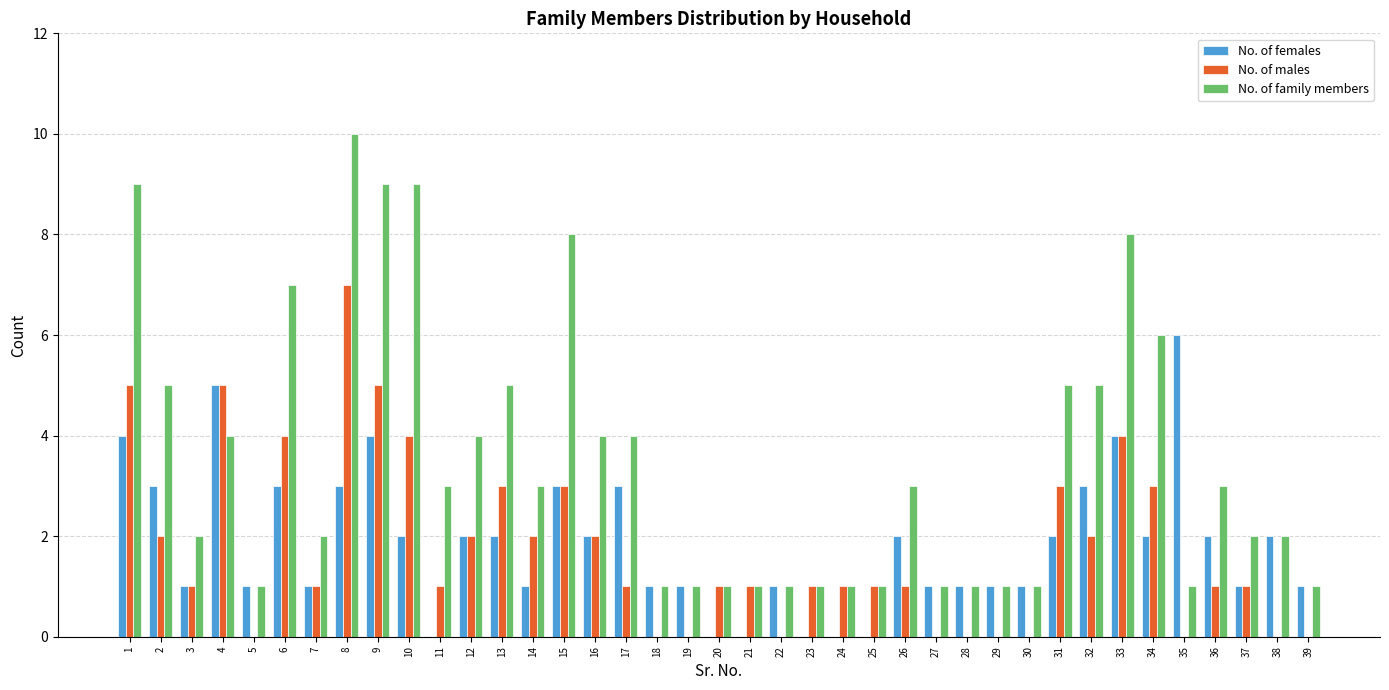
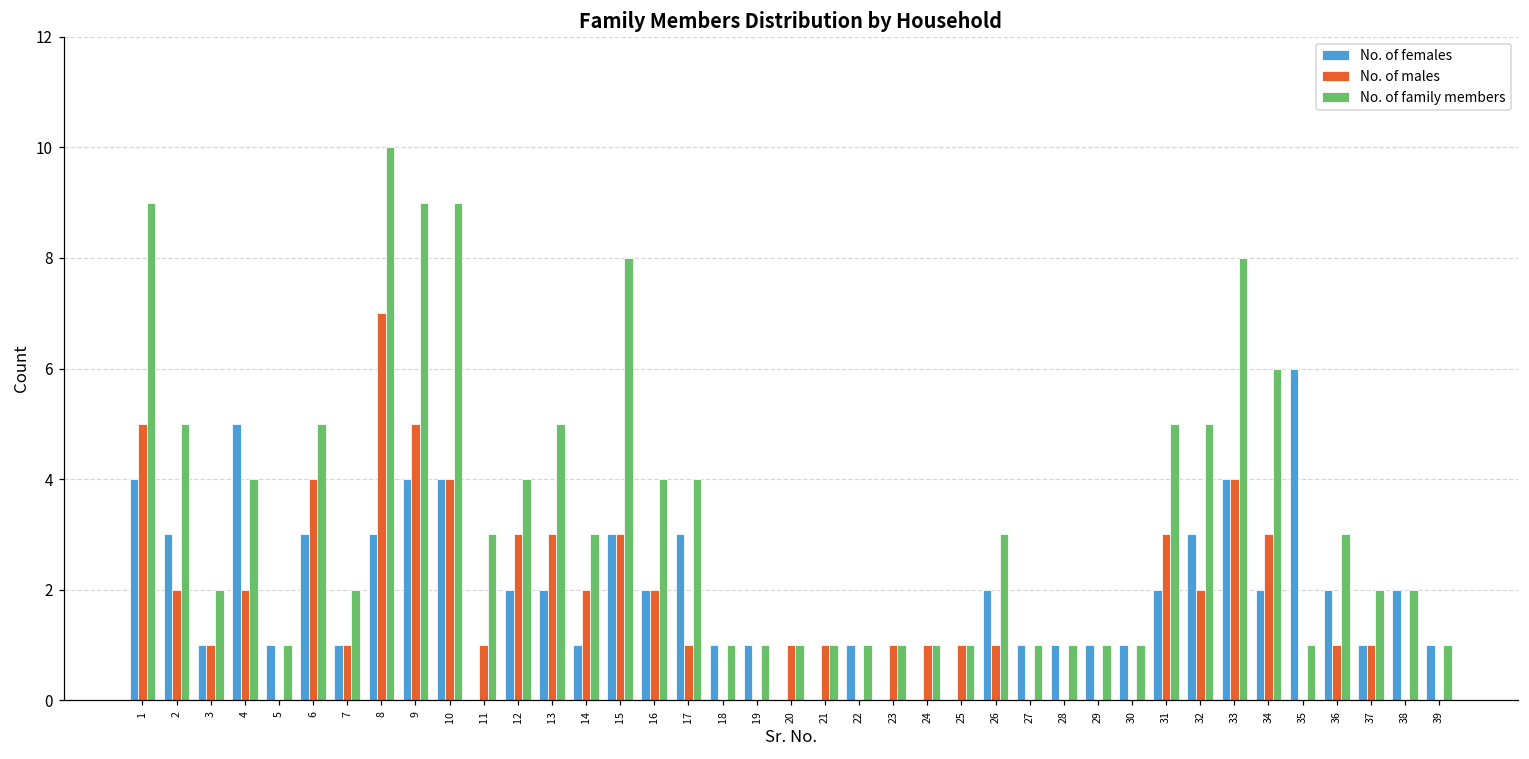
  {
    "No. of females": {
      "1": 4,
      "2": 3,
      "3": 1,
      "4": 5,
      "5": 1,
      "6": 3,
      "7": 1,
      "8": 3,
      "9": 4,
-     "10": 2,
+     "10": 4,
      "11": 0,
      "12": 2,
      "13": 2,
      "14": 1,
      "15": 3,
      "16": 2,
      "17": 3,
      "18": 1,
      "19": 1,
      "20": 0,
      "21": 0,
      "22": 1,
      "23": 0,
      "24": 0,
      "25": 0,
      "26": 2,
      "27": 1,
      "28": 1,
      "29": 1,
      "30": 1,
      "31": 2,
      "32": 3,
      "33": 4,
      "34": 2,
      "35": 6,
      "36": 2,
      "37": 1,
      "38": 2,
      "39": 1
    },
    "No. of males": {
      "1": 5,
      "2": 2,
      "3": 1,
-     "4": 5,
+     "4": 2,
      "5": 0,
      "6": 4,
      "7": 1,
      "8": 7,
      "9": 5,
      "10": 4,
      "11": 1,
-     "12": 2,
+     "12": 3,
      "13": 3,
      "14": 2,
      "15": 3,
      "16": 2,
      "17": 1,
      "18": 0,
      "19": 0,
      "20": 1,
      "21": 1,
      "22": 0,
      "23": 1,
      "24": 1,
      "25": 1,
      "26": 1,
      "27": 0,
      "28": 0,
      "29": 0,
      "30": 0,
      "31": 3,
      "32": 2,
      "33": 4,
      "34": 3,
      "35": 0,
      "36": 1,
      "37": 1,
      "38": 0,
      "39": 0
    },
    "No. of family members": {
      "1": 9,
      "2": 5,
      "3": 2,
      "4": 4,
      "5": 1,
-     "6": 7,
+     "6": 5,
      "7": 2,
      "8": 10,
      "9": 9,
      "10": 9,
      "11": 3,
      "12": 4,
      "13": 5,
      "14": 3,
      "15": 8,
      "16": 4,
      "17": 4,
      "18": 1,
      "19": 1,
      "20": 1,
      "21": 1,
      "22": 1,
      "23": 1,
      "24": 1,
      "25": 1,
      "26": 3,
      "27": 1,
      "28": 1,
      "29": 1,
      "30": 1,
      "31": 5,
      "32": 5,
      "33": 8,
      "34": 6,
      "35": 1,
      "36": 3,
      "37": 2,
      "38": 2,
      "39": 1
    }
  }
